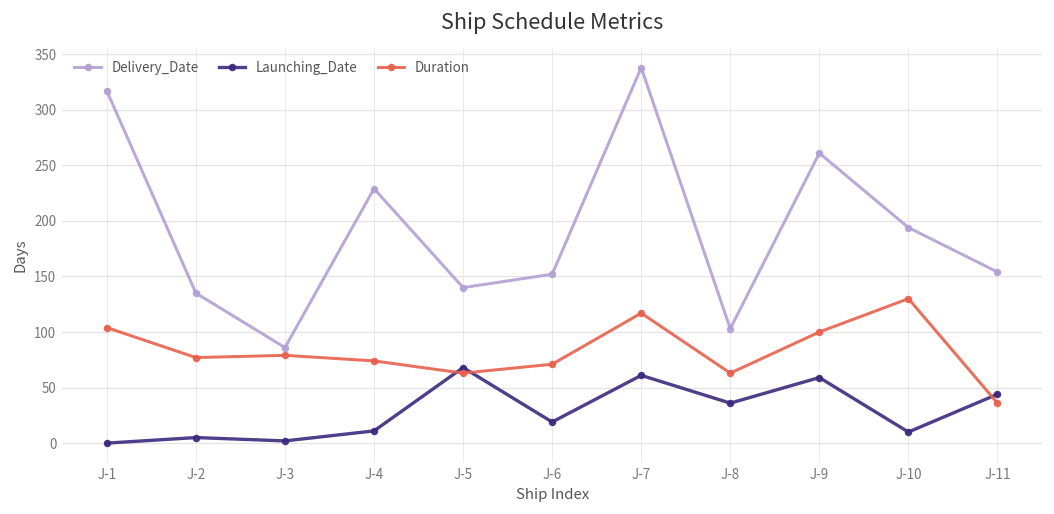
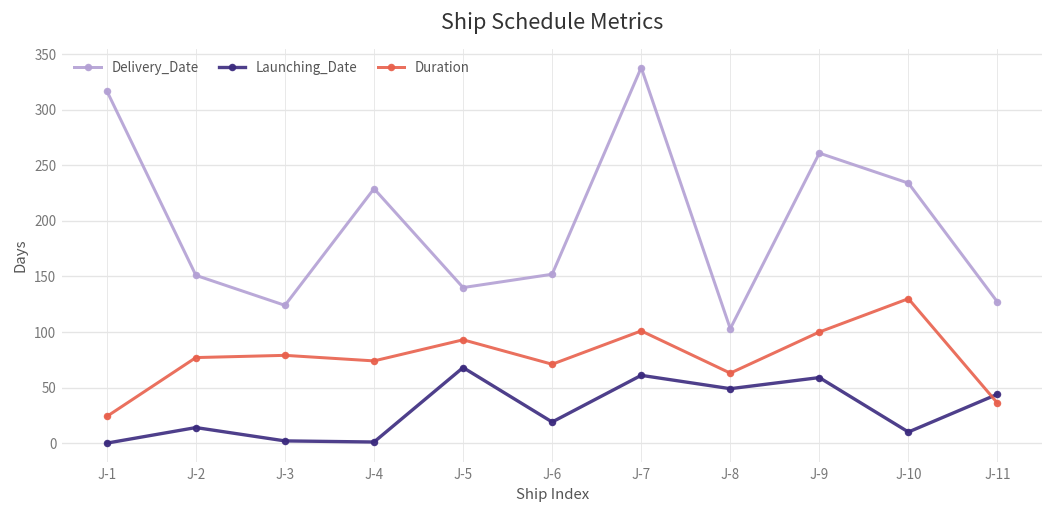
  {
    "Delivery_Date": {
      "J-1": 320,
-     "J-2": 140,
-     "J-3": 90,
+     "J-2": 150,
+     "J-3": 120,
      "J-4": 230,
      "J-5": 140,
      "J-6": 150,
      "J-7": 340,
      "J-8": 100,
      "J-9": 260,
-     "J-10": 190,
-     "J-11": 150
+     "J-10": 230,
+     "J-11": 130
    },
    "Launching_Date": {
      "J-1": 0,
-     "J-2": 5,
+     "J-2": 14,
      "J-3": 0,
-     "J-4": 10,
+     "J-4": 0,
      "J-5": 70,
      "J-6": 20,
      "J-7": 60,
-     "J-8": 40,
+     "J-8": 50,
      "J-9": 60,
      "J-10": 10,
      "J-11": 40
    },
    "Duration": {
-     "J-1": 100,
+     "J-1": 20,
      "J-2": 80,
      "J-3": 80,
      "J-4": 70,
-     "J-5": 60,
+     "J-5": 90,
      "J-6": 70,
-     "J-7": 120,
+     "J-7": 100,
      "J-8": 60,
      "J-9": 100,
      "J-10": 130,
      "J-11": 40
    }
  }
